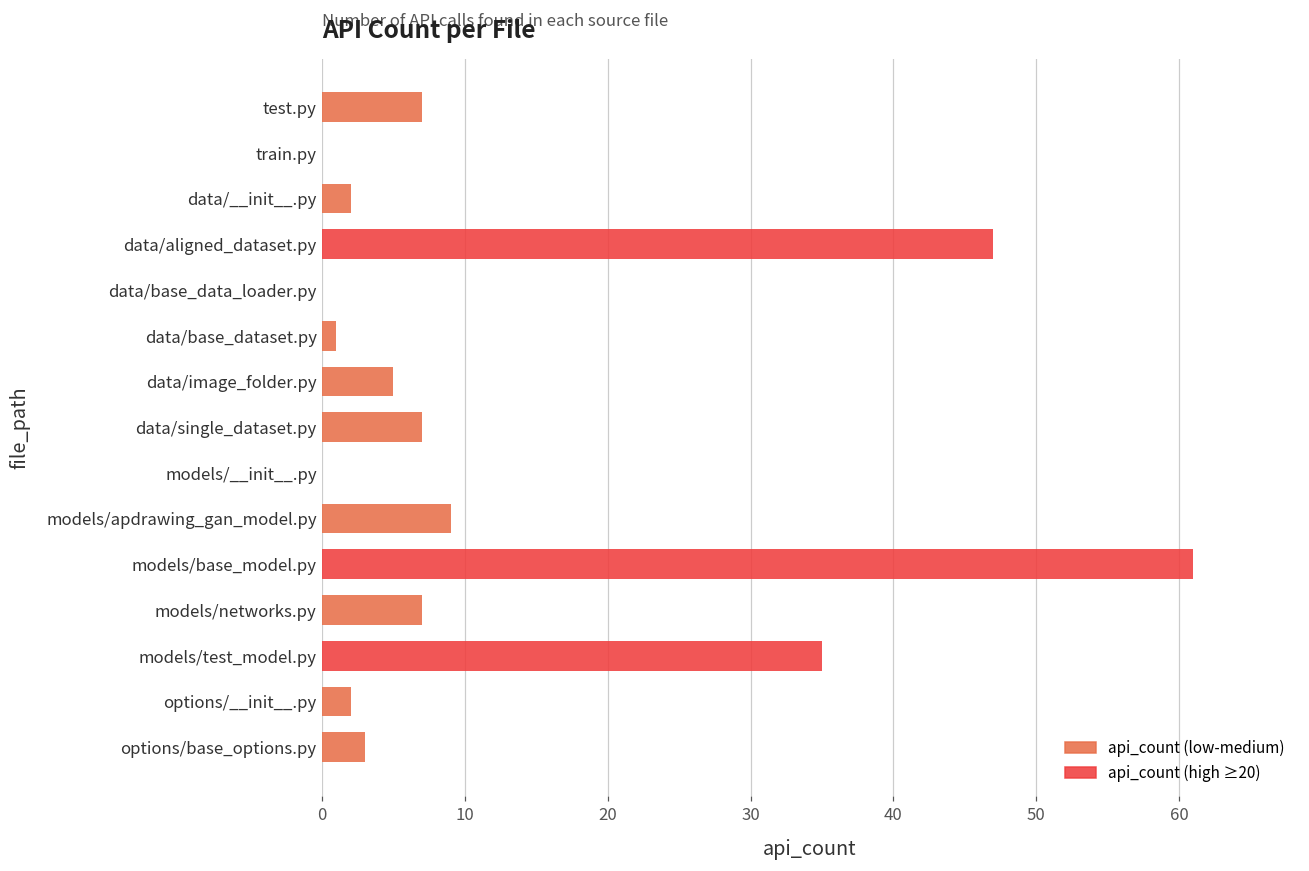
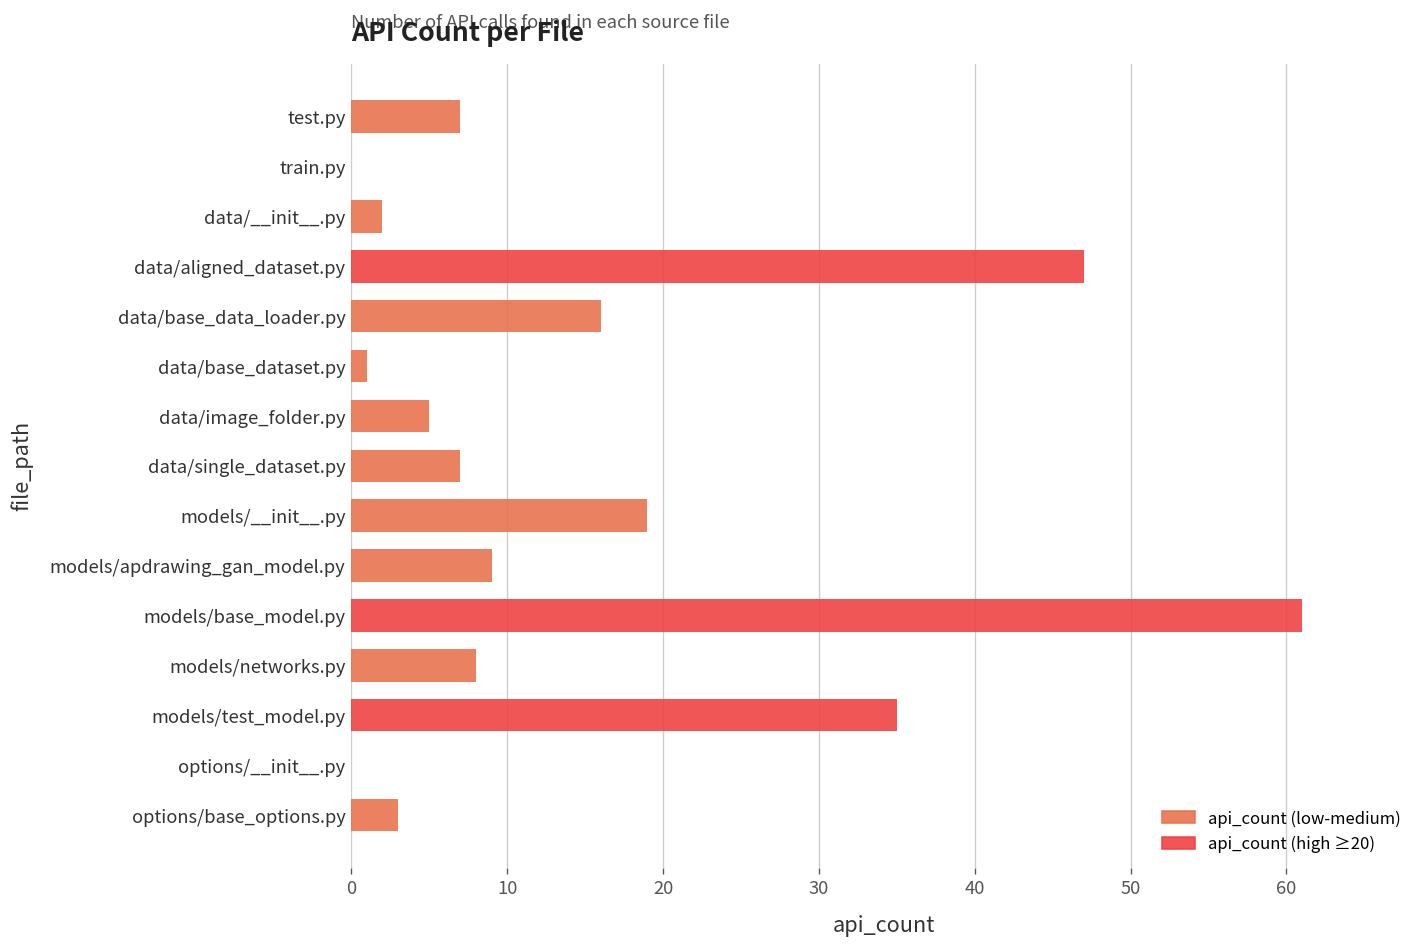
  {
    "test.py": 7,
    "train.py": 0,
    "data/__init__.py": 2,
    "data/aligned_dataset.py": 47,
-   "data/base_data_loader.py": 0,
+   "data/base_data_loader.py": 16,
    "data/base_dataset.py": 1,
    "data/image_folder.py": 5,
    "data/single_dataset.py": 7,
-   "models/__init__.py": 0,
+   "models/__init__.py": 19,
    "models/apdrawing_gan_model.py": 9,
    "models/base_model.py": 61,
-   "models/networks.py": 7,
+   "models/networks.py": 8,
    "models/test_model.py": 35,
-   "options/__init__.py": 2,
+   "options/__init__.py": 0,
    "options/base_options.py": 3
  }
